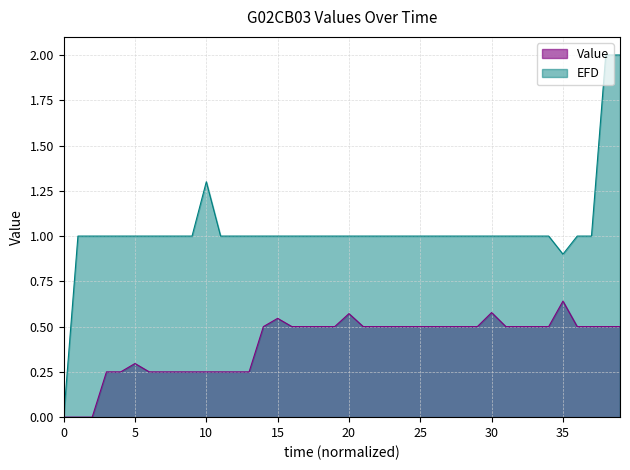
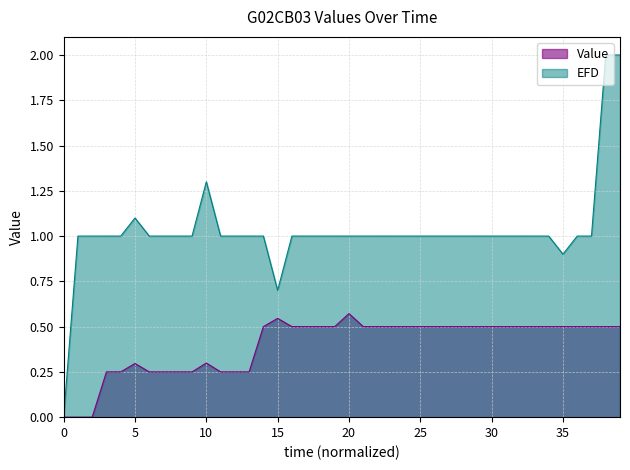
  {
    "Value": {
      "5": 0.30,
-     "10": 0.25,
+     "10": 0.30,
      "15": 0.55,
      "20": 0.57,
      "25": 0.50,
-     "30": 0.58,
-     "35": 0.64
+     "30": 0.50,
+     "35": 0.50
    },
    "EFD": {
-     "5": 1.0,
+     "5": 1.1,
      "10": 1.3,
-     "15": 1.0,
+     "15": 0.7,
      "20": 1.0,
      "25": 1.0,
      "30": 1.0,
      "35": 0.9
    }
  }
